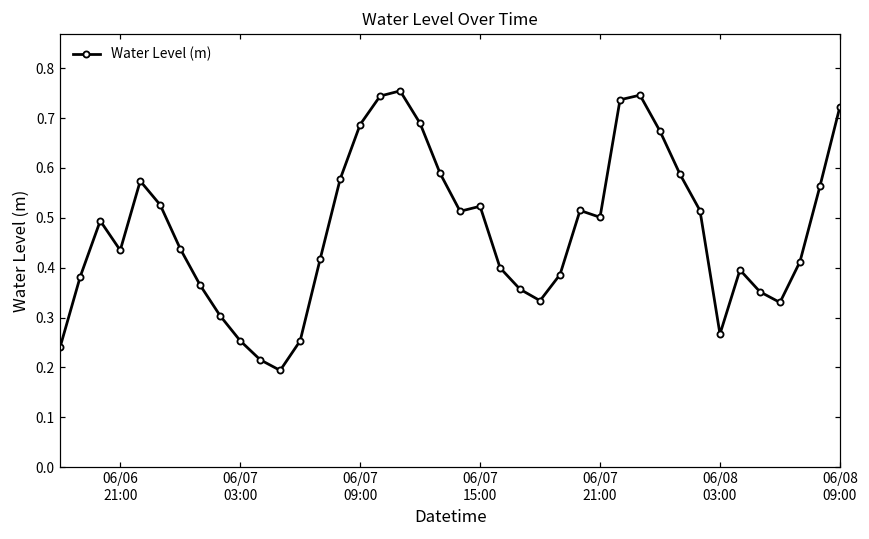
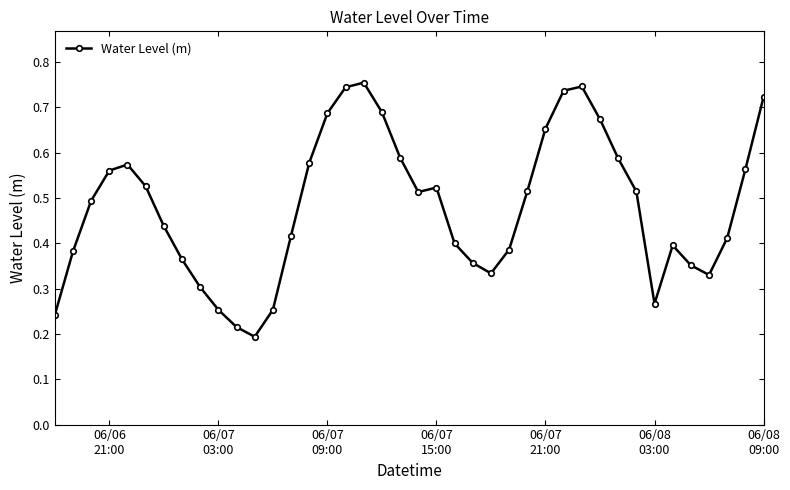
  {
-   "06/06 21:00": 0.43,
+   "06/06 21:00": 0.56,
    "06/07 03:00": 0.25,
    "06/07 09:00": 0.69,
    "06/07 15:00": 0.52,
-   "06/07 21:00": 0.50,
+   "06/07 21:00": 0.65,
    "06/08 03:00": 0.27,
    "06/08 09:00": 0.72
  }
